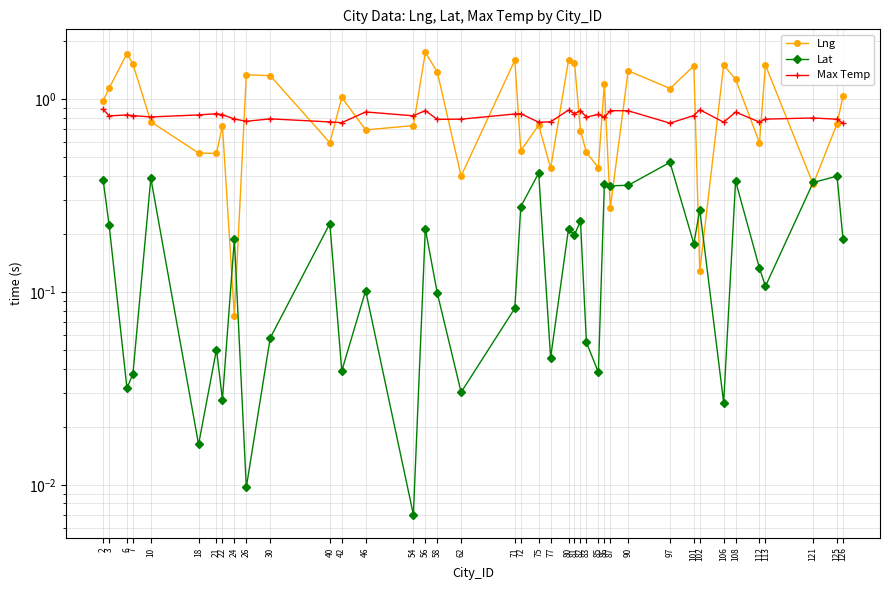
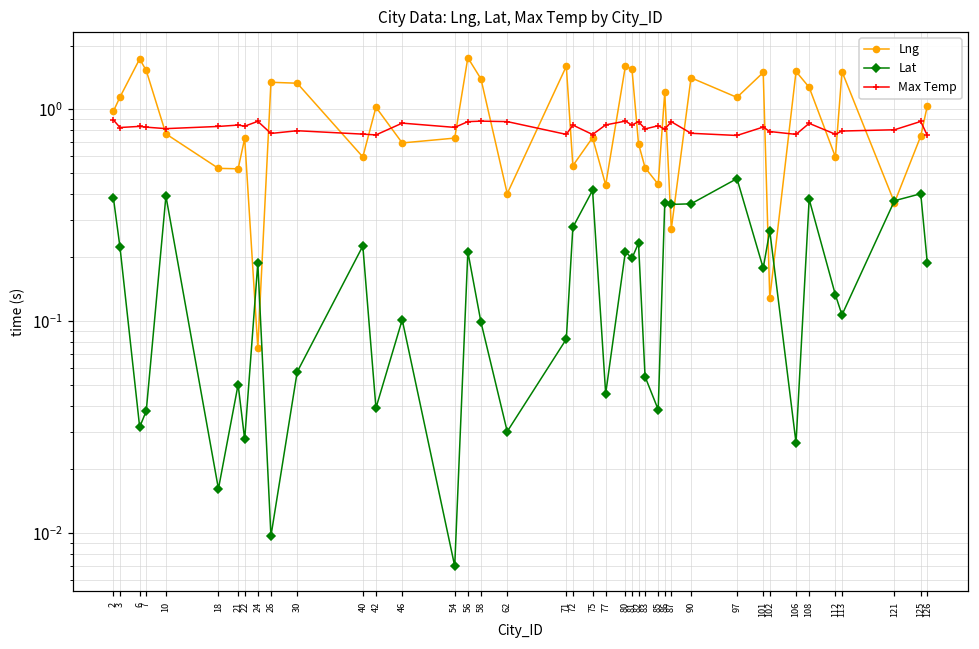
  {
    "Lng": {
      "2": 1.0,
      "3": 1.1,
      "6": 1.7,
      "7": 1.5,
      "10": 0.77,
      "18": 0.53,
      "21": 0.52,
      "22": 0.73,
      "24": 0.075,
      "26": 1.3,
      "30": 1.3,
      "40": 0.60,
      "42": 1.0,
      "46": 0.69,
      "54": 0.73,
      "56": 1.8,
      "58": 1.4,
      "62": 0.40,
      "71": 1.6,
      "72": 0.54,
      "75": 0.74,
      "77": 0.44,
      "80": 1.6,
      "81": 1.6,
      "82": 0.69,
      "83": 0.53,
      "85": 0.44,
      "86": 1.2,
      "87": 0.27,
      "90": 1.4,
      "97": 1.1,
      "101": 1.5,
      "102": 0.13,
      "106": 1.5,
      "108": 1.3,
      "112": 0.60,
      "113": 1.5,
      "125": 0.75,
      "126": 1.0
    },
    "Lat": {
      "2": 0.38,
      "3": 0.22,
      "6": 0.032,
      "7": 0.038,
      "10": 0.39,
      "18": 0.016,
      "21": 0.05,
      "22": 0.028,
      "24": 0.19,
      "26": 0.010,
      "30": 0.058,
      "40": 0.23,
      "42": 0.04,
      "46": 0.10,
      "54": 0.0070,
      "56": 0.21,
      "58": 0.10,
      "62": 0.03,
      "71": 0.08,
      "72": 0.28,
      "75": 0.41,
      "77": 0.046,
      "80": 0.21,
      "81": 0.20,
      "82": 0.23,
      "83": 0.055,
      "85": 0.038,
      "86": 0.36,
      "87": 0.36,
      "90": 0.36,
      "97": 0.47,
      "101": 0.18,
      "102": 0.27,
      "106": 0.027,
      "108": 0.38,
      "112": 0.13,
      "113": 0.11,
      "125": 0.40,
      "126": 0.19
    },
    "Max Temp": {
      "2": 0.9,
      "3": 0.82,
      "6": 0.83,
      "7": 0.82,
      "10": 0.81,
      "18": 0.83,
      "21": 0.8,
      "22": 0.83,
-     "24": 0.79,
+     "24": 0.9,
      "26": 0.77,
      "30": 0.79,
      "40": 0.76,
      "42": 0.76,
      "46": 0.9,
      "54": 0.82,
      "56": 0.9,
-     "58": 0.79,
-     "62": 0.79,
-     "71": 0.8,
+     "58": 0.9,
+     "62": 0.9,
+     "71": 0.76,
      "72": 0.8,
      "75": 0.76,
-     "77": 0.77,
+     "77": 0.8,
      "80": 0.9,
      "81": 0.8,
      "82": 0.9,
      "83": 0.81,
      "85": 0.84,
      "86": 0.81,
      "87": 0.9,
-     "90": 0.9,
+     "90": 0.77,
      "97": 0.75,
      "101": 0.83,
-     "102": 0.9,
+     "102": 0.79,
      "106": 0.76,
      "108": 0.9,
      "112": 0.76,
      "113": 0.79,
      "121": 0.80,
-     "125": 0.79,
+     "125": 0.9,
      "126": 0.75
    }
  }
